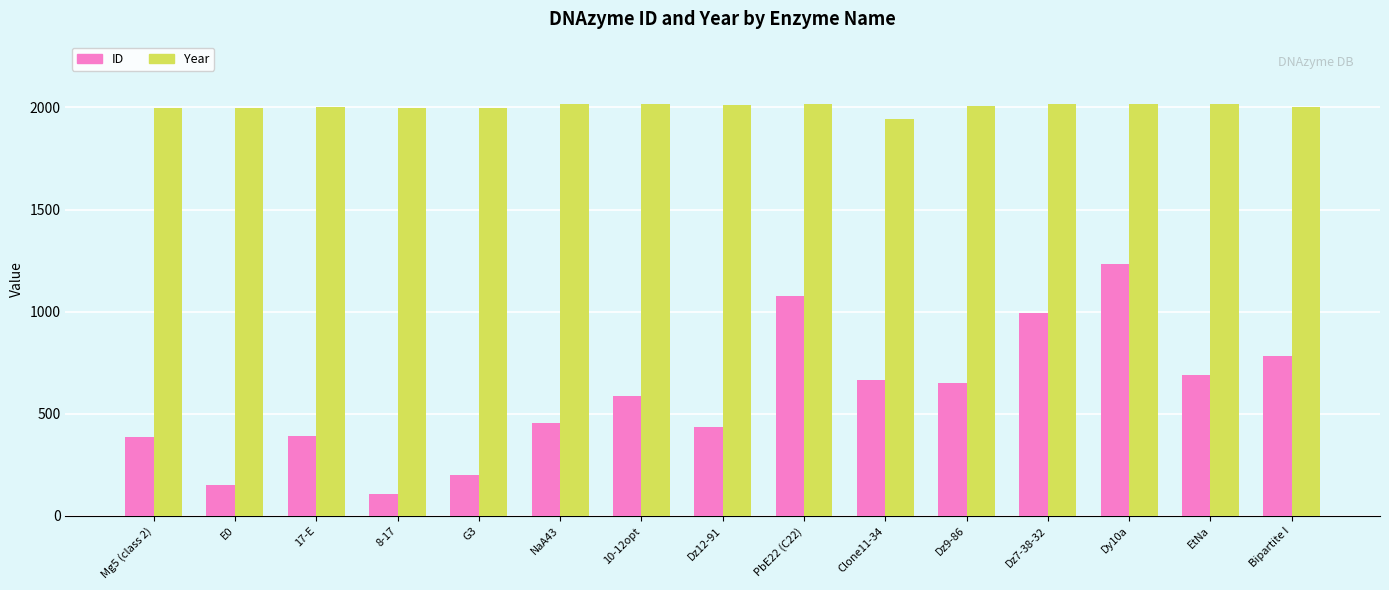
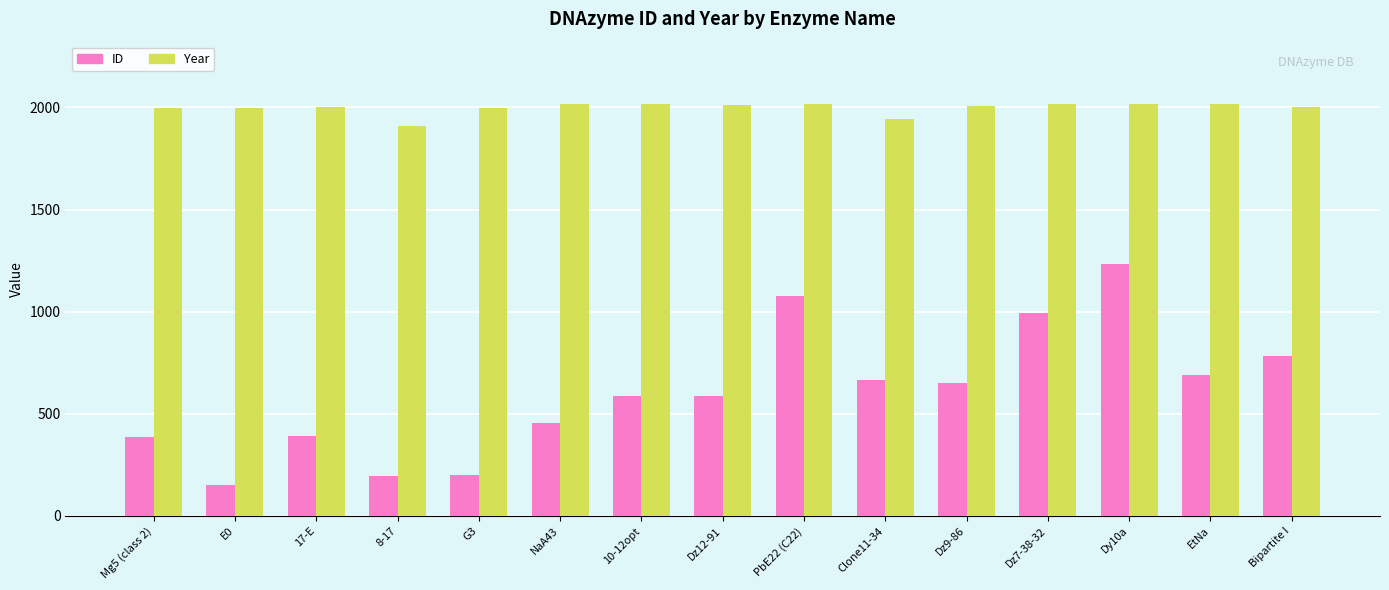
  {
    "ID": {
      "Mg5 (class 2)": 390,
      "E0": 150,
      "17-E": 390,
-     "8-17": 110,
+     "8-17": 200,
      "G3": 200,
      "NaA43": 460,
      "10-12opt": 590,
-     "Dz12-91": 440,
+     "Dz12-91": 590,
      "PbE22 (C22)": 1080,
      "Clone11-34": 670,
      "Dz9-86": 650,
      "Dz7-38-32": 1000,
      "Dy10a": 1230,
      "EtNa": 690,
      "Bipartite I": 780
    },
    "Year": {
      "Mg5 (class 2)": 2000,
      "E0": 2000,
      "17-E": 2000,
-     "8-17": 2000,
+     "8-17": 1910,
      "G3": 2000,
      "NaA43": 2020,
      "10-12opt": 2020,
      "Dz12-91": 2010,
      "PbE22 (C22)": 2020,
      "Clone11-34": 1940,
      "Dz9-86": 2010,
      "Dz7-38-32": 2020,
      "Dy10a": 2020,
      "EtNa": 2020,
      "Bipartite I": 2000
    }
  }
